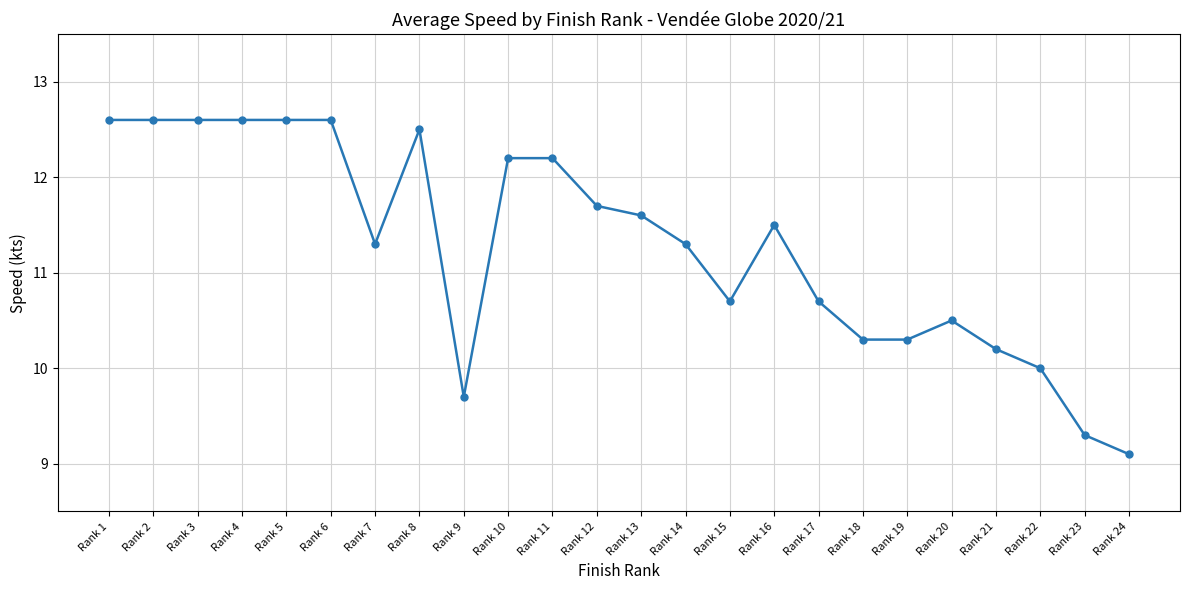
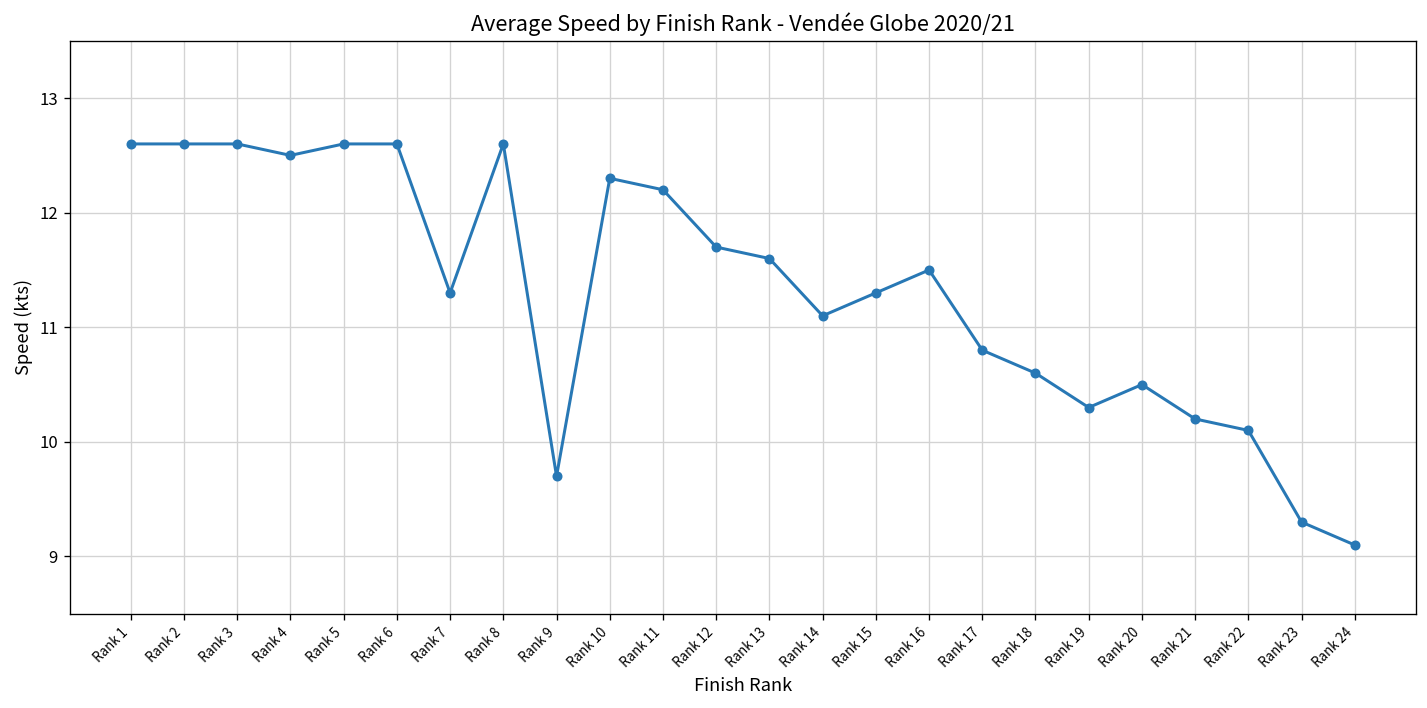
  {
    "Rank 1": 12.6,
    "Rank 2": 12.6,
    "Rank 3": 12.6,
-   "Rank 4": 12.6,
+   "Rank 4": 12.5,
    "Rank 5": 12.6,
    "Rank 6": 12.6,
    "Rank 7": 11.3,
-   "Rank 8": 12.5,
+   "Rank 8": 12.6,
    "Rank 9": 9.7,
-   "Rank 10": 12.2,
+   "Rank 10": 12.3,
    "Rank 11": 12.2,
    "Rank 12": 11.7,
    "Rank 13": 11.6,
-   "Rank 14": 11.3,
-   "Rank 15": 10.7,
+   "Rank 14": 11.1,
+   "Rank 15": 11.3,
    "Rank 16": 11.5,
-   "Rank 17": 10.7,
-   "Rank 18": 10.3,
+   "Rank 17": 10.8,
+   "Rank 18": 10.6,
    "Rank 19": 10.3,
    "Rank 20": 10.5,
    "Rank 21": 10.2,
-   "Rank 22": 10.0,
+   "Rank 22": 10.1,
    "Rank 23": 9.3,
    "Rank 24": 9.1
  }
